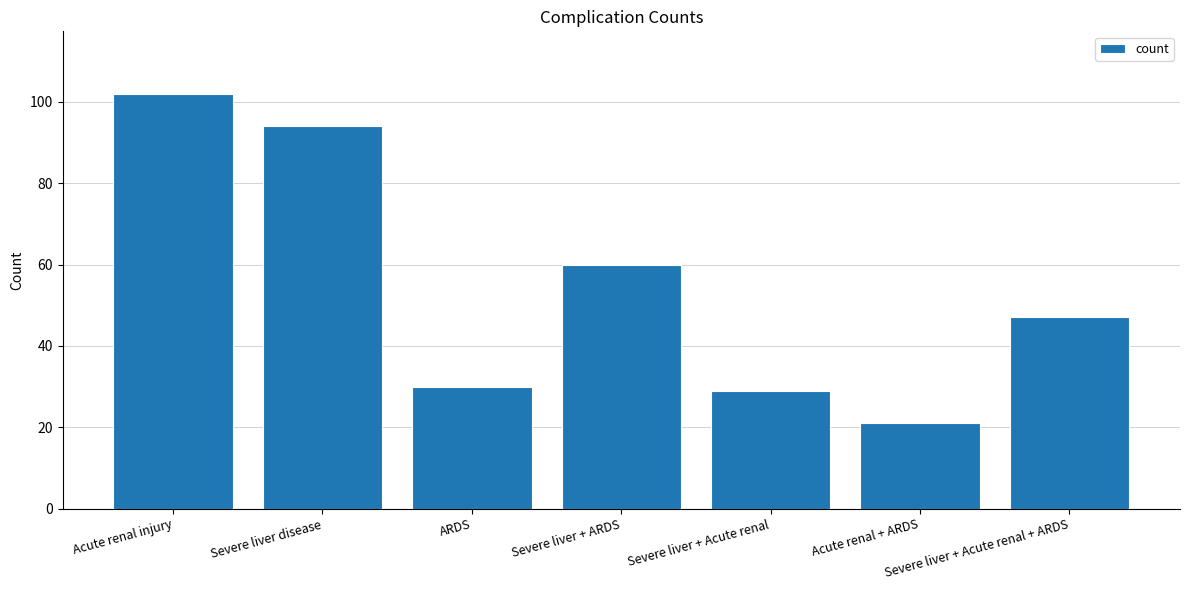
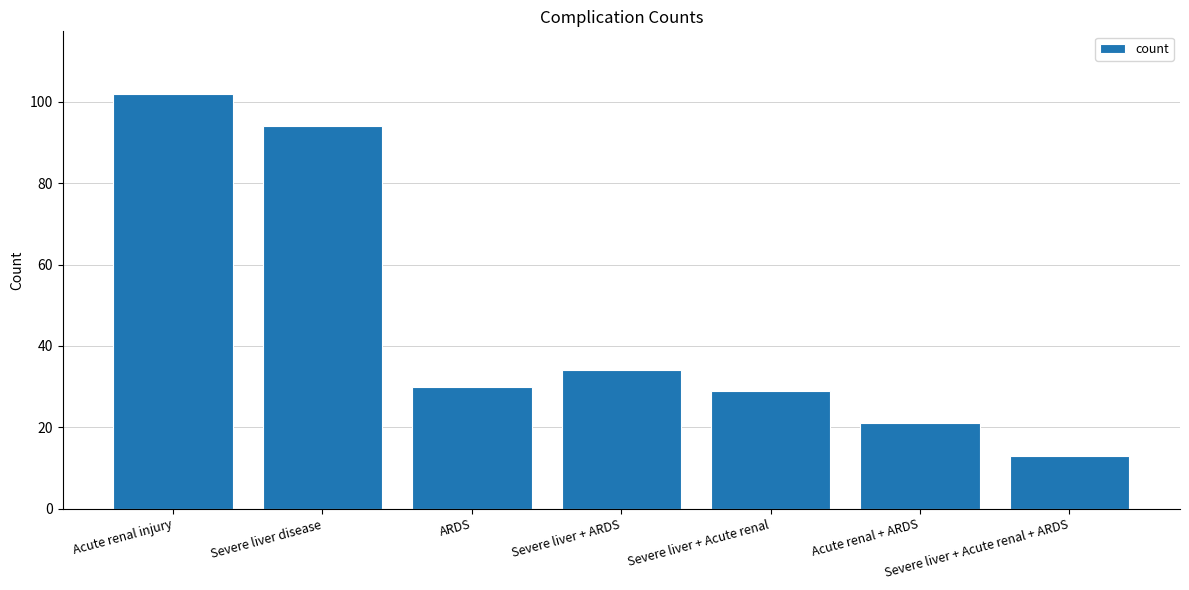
  {
    "Acute renal injury": 102,
    "Severe liver disease": 94,
    "ARDS": 30,
-   "Severe liver + ARDS": 60,
+   "Severe liver + ARDS": 34,
    "Severe liver + Acute renal": 29,
    "Acute renal + ARDS": 21,
-   "Severe liver + Acute renal + ARDS": 47
+   "Severe liver + Acute renal + ARDS": 13
  }
